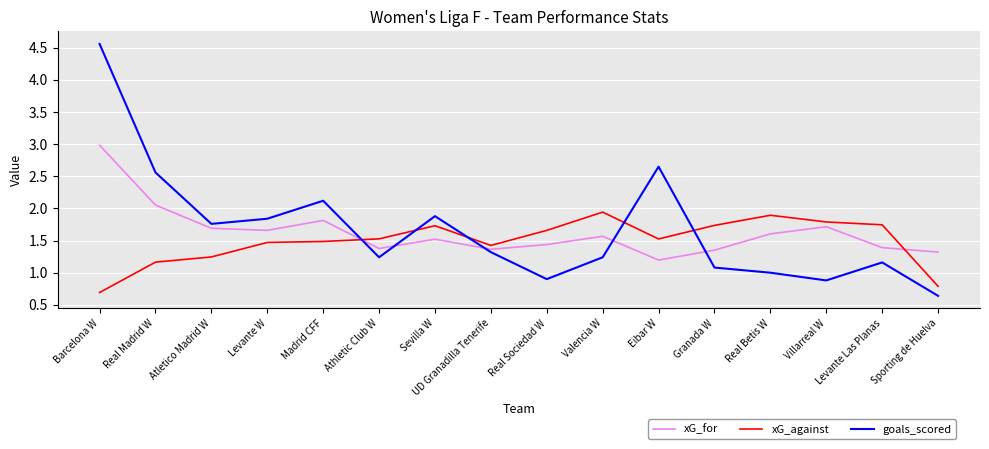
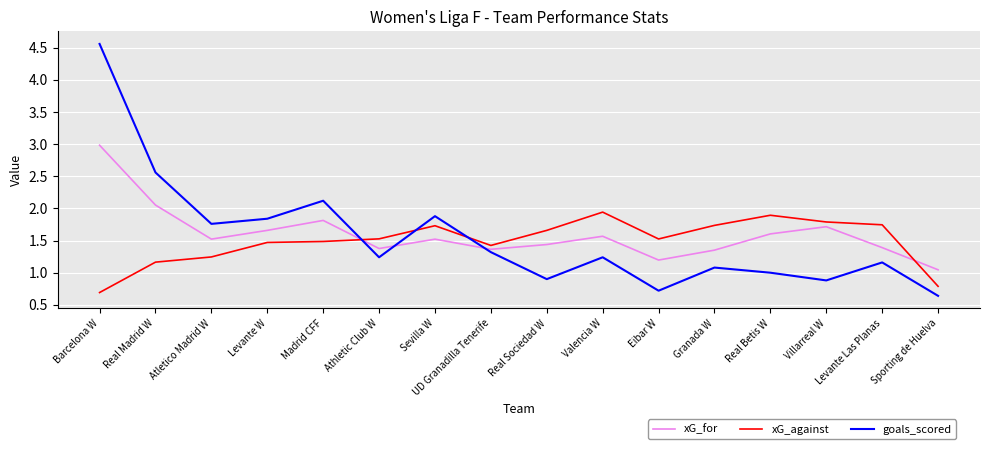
  {
    "xG_for": {
      "Barcelona W": 3.0,
      "Real Madrid W": 2.1,
-     "Atletico Madrid W": 1.7,
+     "Atletico Madrid W": 1.5,
      "Levante W": 1.7,
      "Madrid CFF": 1.8,
      "Athletic Club W": 1.4,
      "Sevilla W": 1.5,
      "UD Granadilla Tenerife": 1.4,
      "Real Sociedad W": 1.4,
      "Valencia W": 1.6,
      "Eibar W": 1.2,
      "Granada W": 1.4,
      "Real Betis W": 1.6,
      "Villarreal W": 1.7,
      "Levante Las Planas": 1.4,
-     "Sporting de Huelva": 1.3
+     "Sporting de Huelva": 1.0
    },
    "xG_against": {
      "Barcelona W": 0.7,
      "Real Madrid W": 1.2,
      "Atletico Madrid W": 1.2,
      "Levante W": 1.5,
      "Madrid CFF": 1.5,
      "Athletic Club W": 1.5,
      "Sevilla W": 1.7,
      "UD Granadilla Tenerife": 1.4,
      "Real Sociedad W": 1.7,
      "Valencia W": 1.9,
      "Eibar W": 1.5,
      "Granada W": 1.7,
      "Real Betis W": 1.9,
      "Villarreal W": 1.8,
      "Levante Las Planas": 1.7,
      "Sporting de Huelva": 0.8
    },
    "goals_scored": {
      "Barcelona W": 4.6,
      "Real Madrid W": 2.6,
      "Atletico Madrid W": 1.8,
      "Levante W": 1.8,
      "Madrid CFF": 2.1,
      "Athletic Club W": 1.2,
      "Sevilla W": 1.9,
      "UD Granadilla Tenerife": 1.3,
      "Real Sociedad W": 0.9,
      "Valencia W": 1.2,
-     "Eibar W": 2.7,
+     "Eibar W": 0.7,
      "Granada W": 1.1,
      "Real Betis W": 1.0,
      "Villarreal W": 0.9,
      "Levante Las Planas": 1.2,
      "Sporting de Huelva": 0.6
    }
  }
